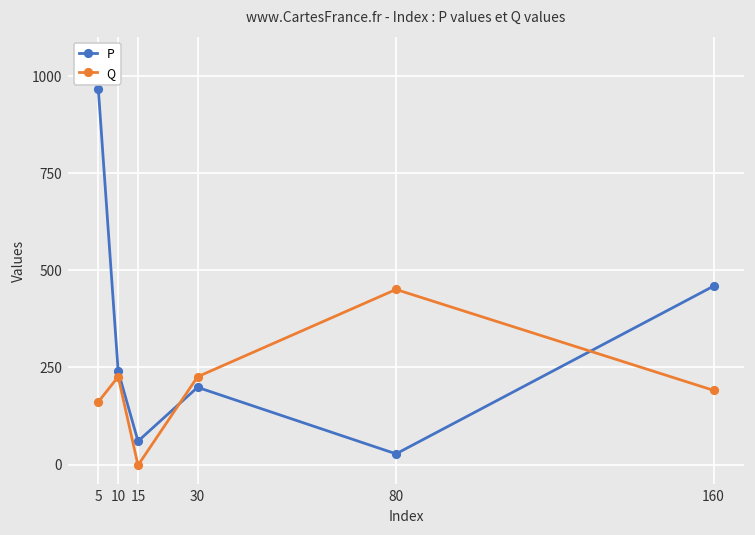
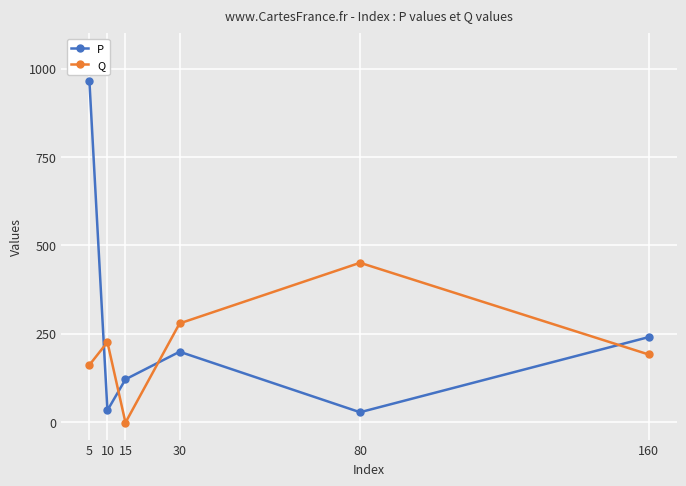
  {
    "P": {
      "5": 970,
-     "10": 240,
-     "15": 60,
+     "10": 30,
+     "15": 120,
      "30": 200,
      "80": 30,
-     "160": 460
+     "160": 240
    },
    "Q": {
      "5": 160,
      "10": 230,
      "15": 0,
-     "30": 230,
+     "30": 280,
      "80": 450,
      "160": 190
    }
  }
